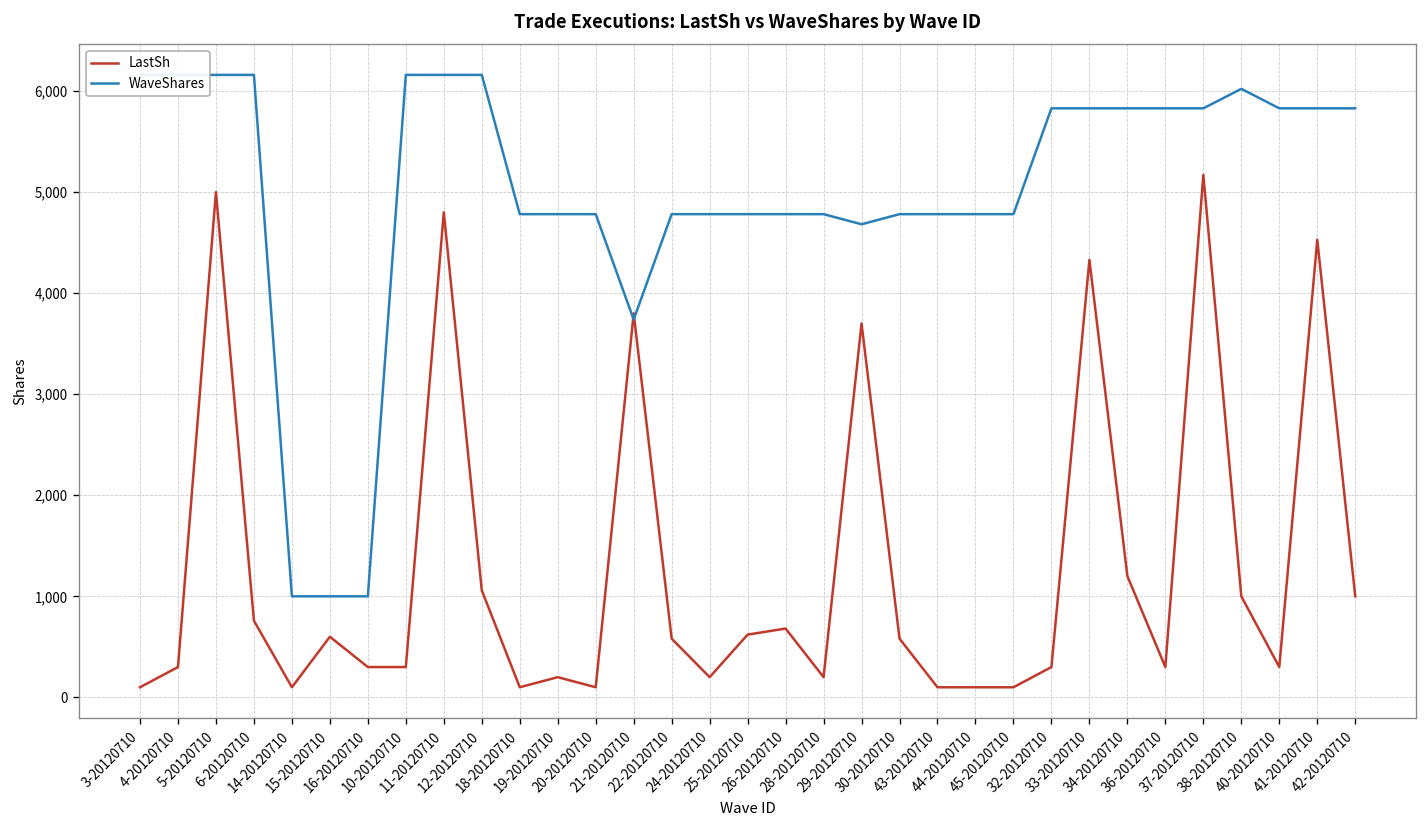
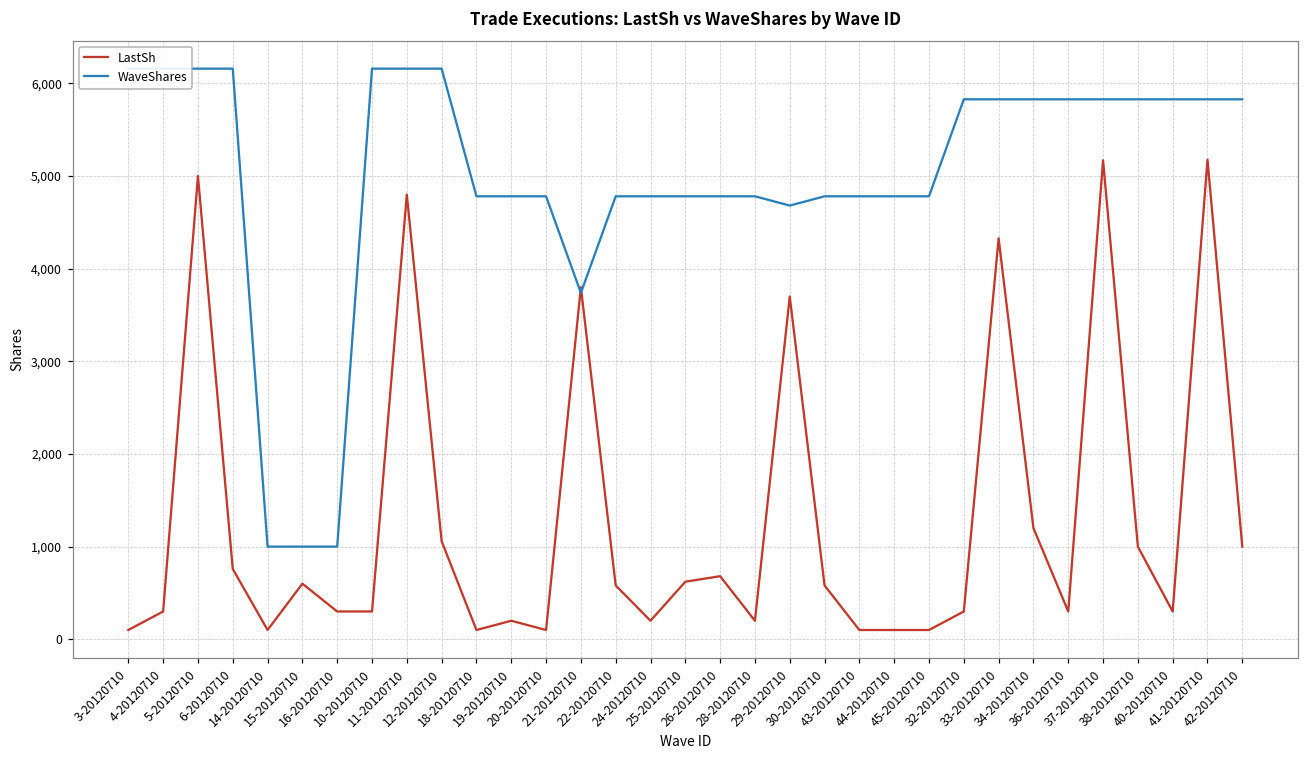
  {
    "LastSh": {
      "3-20120710": "100",
      "4-20120710": "300",
      "5-20120710": "5,000",
      "6-20120710": "800",
      "14-20120710": "100",
      "15-20120710": "600",
      "16-20120710": "300",
      "10-20120710": "300",
      "11-20120710": "4,800",
      "12-20120710": "1,100",
      "18-20120710": "100",
      "19-20120710": "200",
      "20-20120710": "100",
      "21-20120710": "3,800",
      "22-20120710": "600",
      "24-20120710": "200",
      "25-20120710": "600",
      "26-20120710": "700",
      "28-20120710": "200",
      "29-20120710": "3,700",
      "30-20120710": "600",
      "43-20120710": "100",
      "44-20120710": "100",
      "45-20120710": "100",
      "32-20120710": "300",
      "33-20120710": "4,300",
      "34-20120710": "1,200",
      "36-20120710": "300",
      "37-20120710": "5,200",
      "38-20120710": "1,000",
      "40-20120710": "300",
-     "41-20120710": "4,500",
+     "41-20120710": "5,200",
      "42-20120710": "1,000"
    },
    "WaveShares": {
      "5-20120710": "6,200",
      "6-20120710": "6,200",
      "14-20120710": "1,000",
      "15-20120710": "1,000",
      "16-20120710": "1,000",
      "10-20120710": "6,200",
      "11-20120710": "6,200",
      "12-20120710": "6,200",
      "18-20120710": "4,800",
      "19-20120710": "4,800",
      "20-20120710": "4,800",
      "21-20120710": "3,700",
      "22-20120710": "4,800",
      "24-20120710": "4,800",
      "25-20120710": "4,800",
      "26-20120710": "4,800",
      "28-20120710": "4,800",
      "29-20120710": "4,700",
      "30-20120710": "4,800",
      "43-20120710": "4,800",
      "44-20120710": "4,800",
      "45-20120710": "4,800",
      "32-20120710": "5,800",
      "33-20120710": "5,800",
      "34-20120710": "5,800",
      "36-20120710": "5,800",
      "37-20120710": "5,800",
-     "38-20120710": "6,000",
+     "38-20120710": "5,800",
      "40-20120710": "5,800",
      "41-20120710": "5,800",
      "42-20120710": "5,800"
    }
  }
